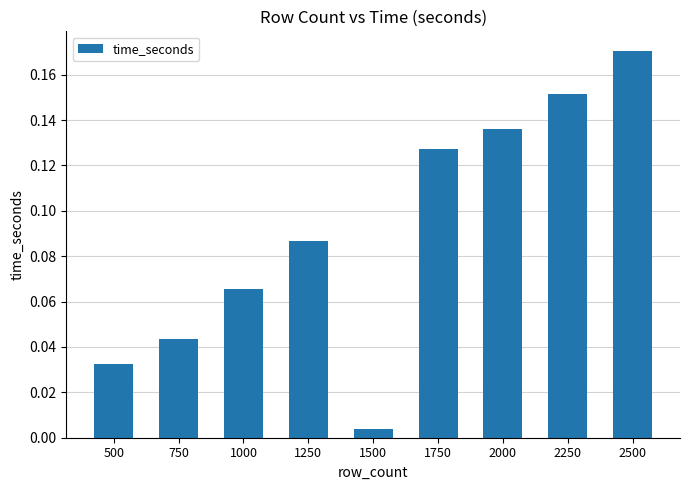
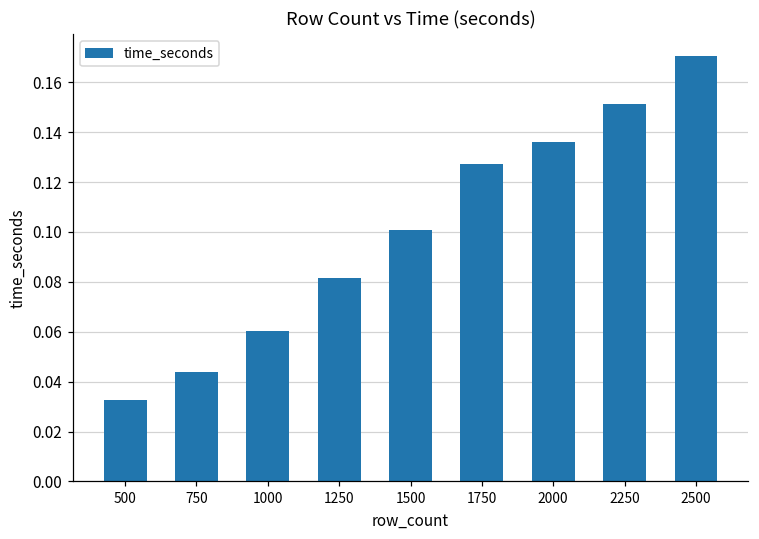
  {
    "500": 0.033,
    "750": 0.044,
-   "1000": 0.065,
-   "1250": 0.087,
-   "1500": 0.004,
+   "1000": 0.060,
+   "1250": 0.082,
+   "1500": 0.101,
    "1750": 0.127,
    "2000": 0.136,
    "2250": 0.151,
    "2500": 0.171
  }
